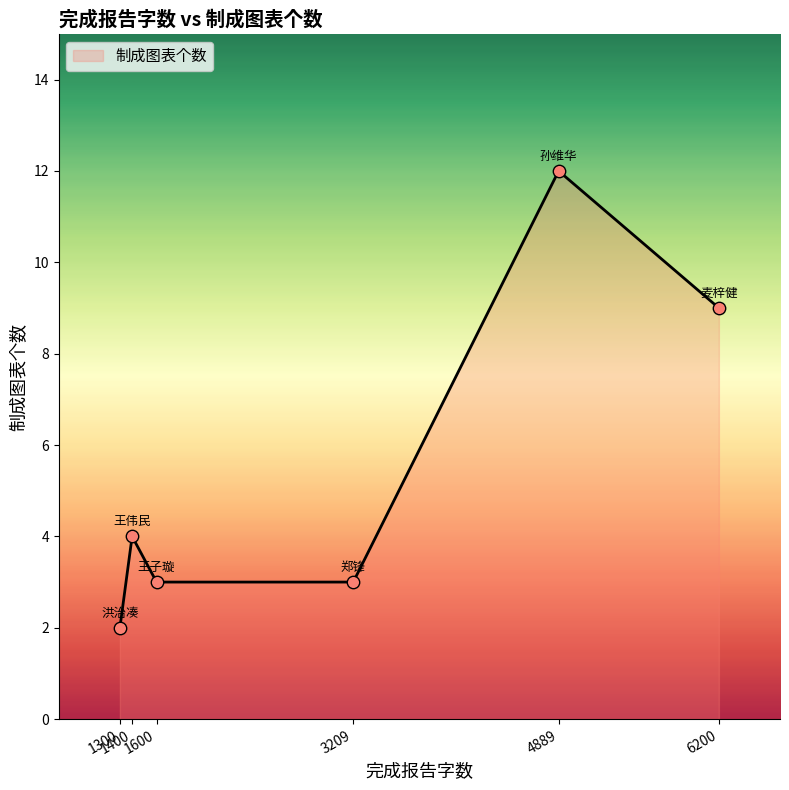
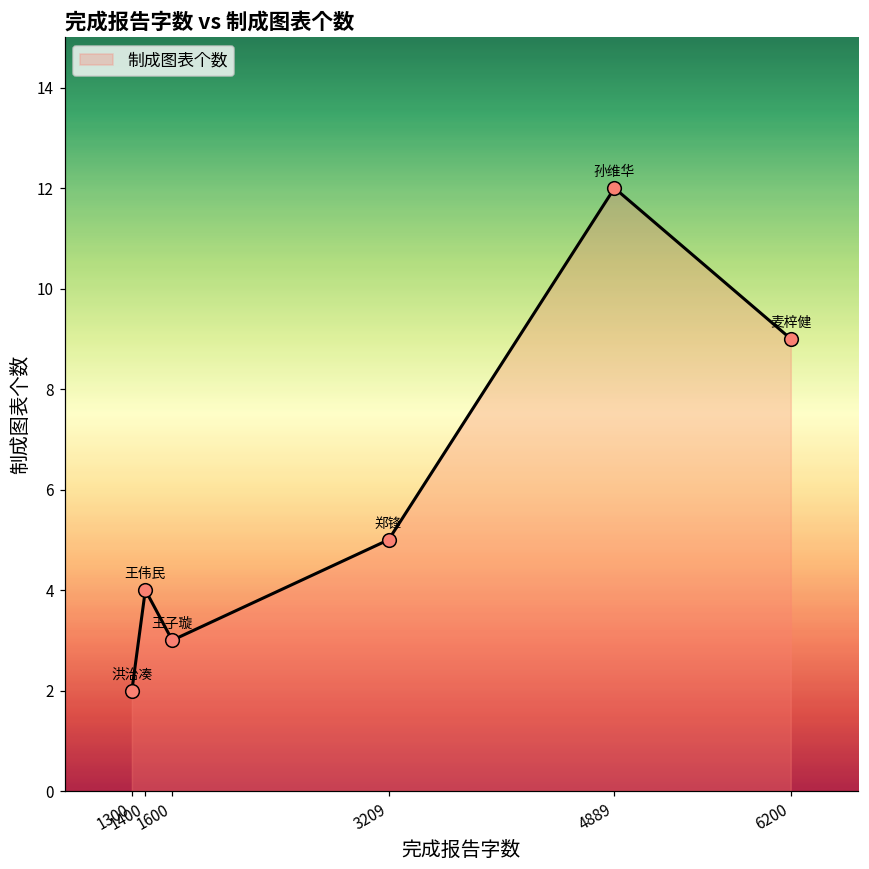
  {
    "1300": 2,
    "1400": 4,
    "1600": 3,
-   "3209": 3,
+   "3209": 5,
    "4889": 12,
    "6200": 9
  }
